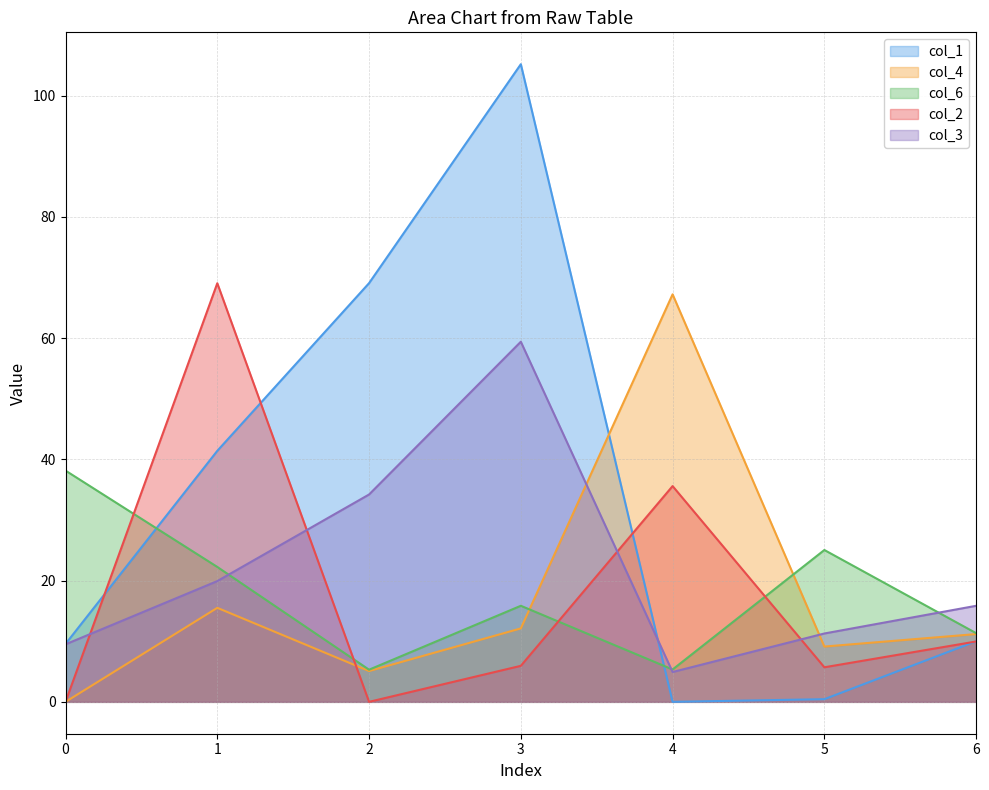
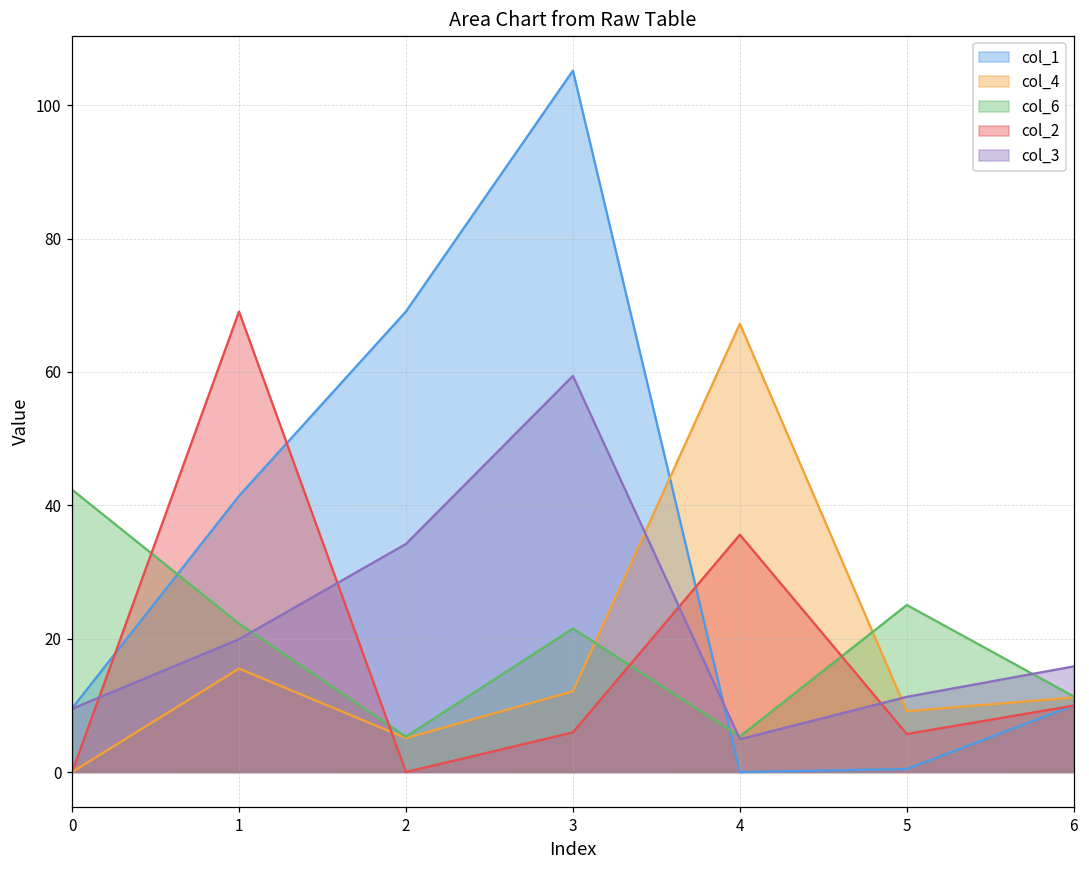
  {
    "col_6": {
-     "0": 38,
+     "0": 42,
      "1": 22,
-     "3": 16,
+     "3": 22,
      "5": 25
    }
  }
